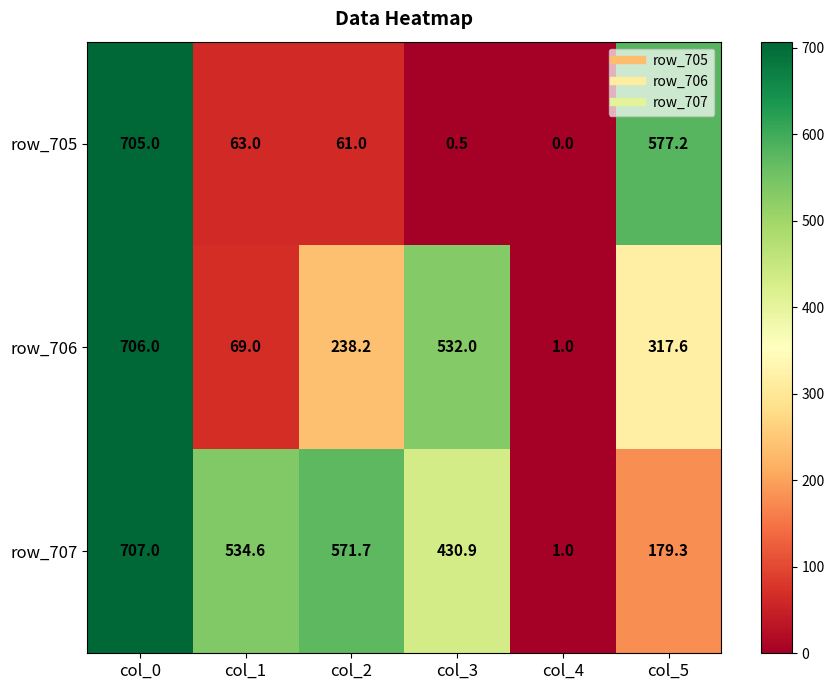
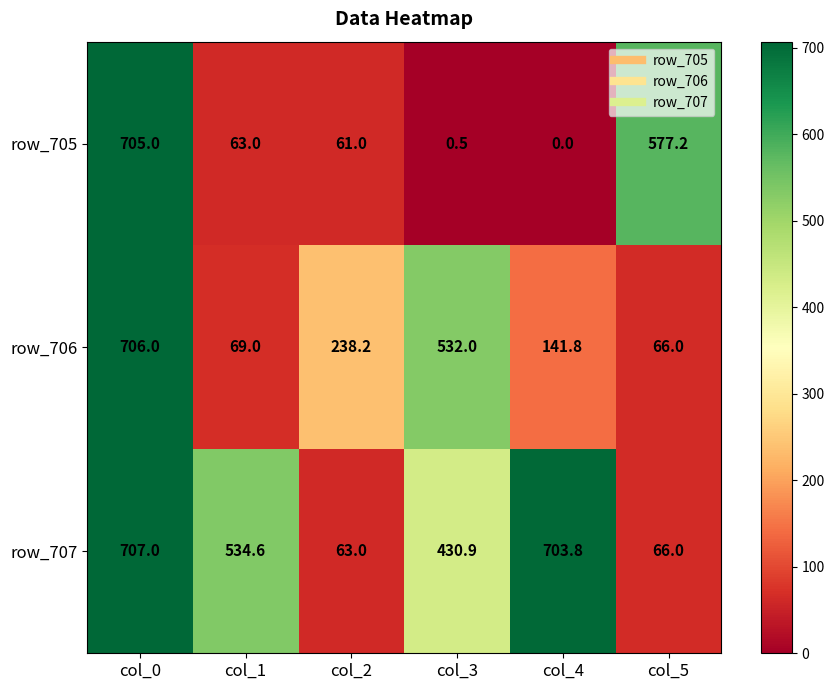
  {
    "row_705": {
      "col_0": 705.0,
      "col_1": 63.0,
      "col_2": 61.0,
      "col_3": 0.5,
      "col_4": 0.0,
      "col_5": 577.2
    },
    "row_706": {
      "col_0": 706.0,
      "col_1": 69.0,
      "col_2": 238.2,
      "col_3": 532.0,
-     "col_4": 1.0,
-     "col_5": 317.6
+     "col_4": 141.8,
+     "col_5": 66.0
    },
    "row_707": {
      "col_0": 707.0,
      "col_1": 534.6,
-     "col_2": 571.7,
+     "col_2": 63.0,
      "col_3": 430.9,
-     "col_4": 1.0,
-     "col_5": 179.3
+     "col_4": 703.8,
+     "col_5": 66.0
    }
  }
